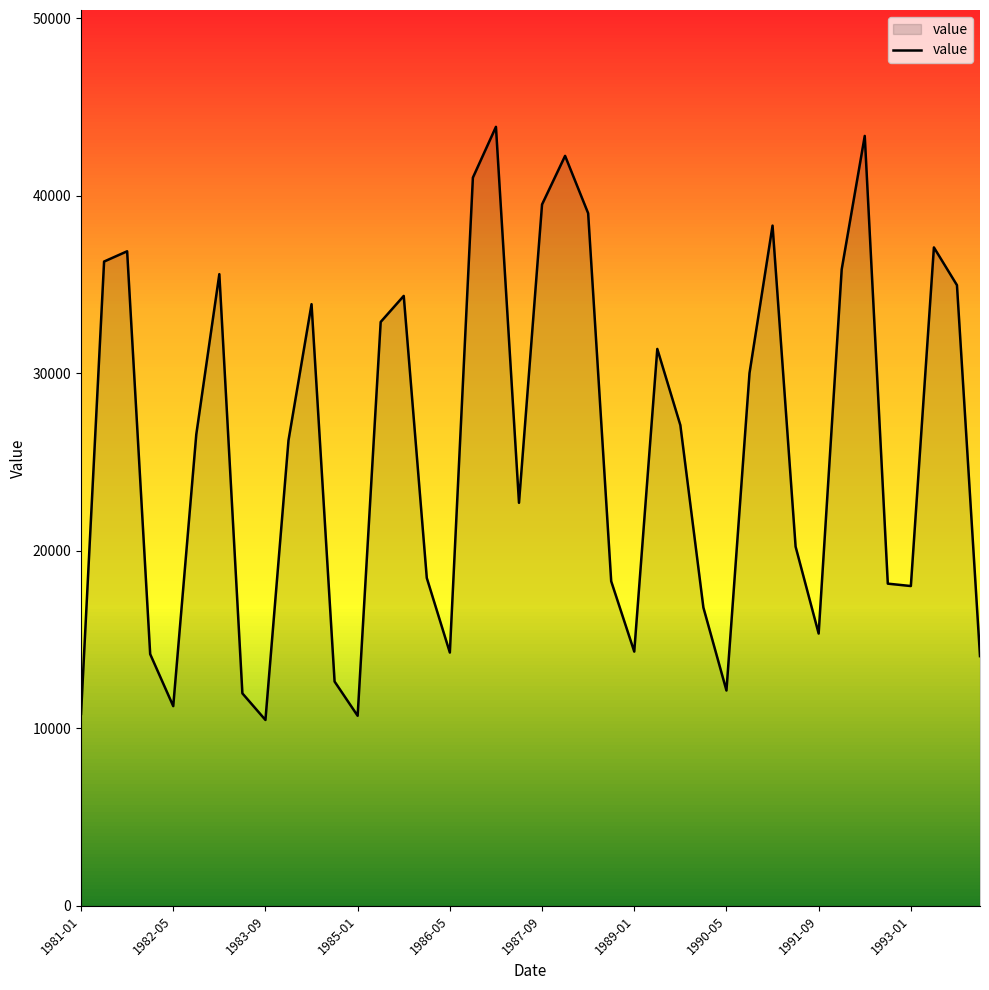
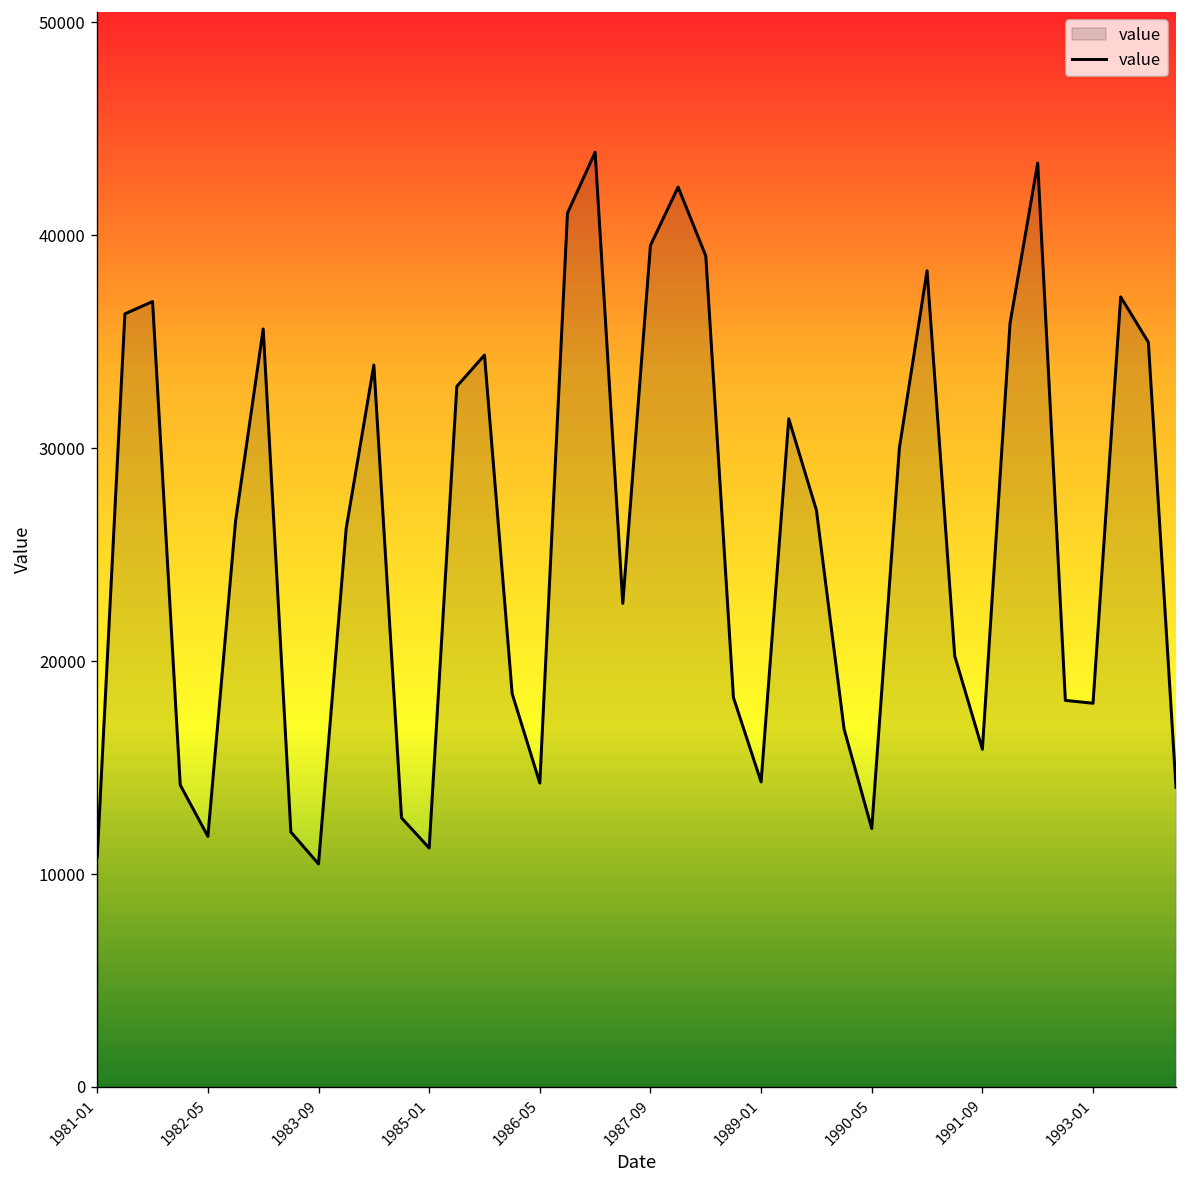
  {
    "1981-01": 10800,
-   "1982-05": 11300,
+   "1982-05": 11800,
    "1983-09": 10500,
-   "1985-01": 10700,
+   "1985-01": 11200,
    "1986-05": 14300,
    "1987-09": 39500,
    "1989-01": 14300,
    "1990-05": 12100,
-   "1991-09": 15300,
+   "1991-09": 15900,
    "1993-01": 18000
  }
